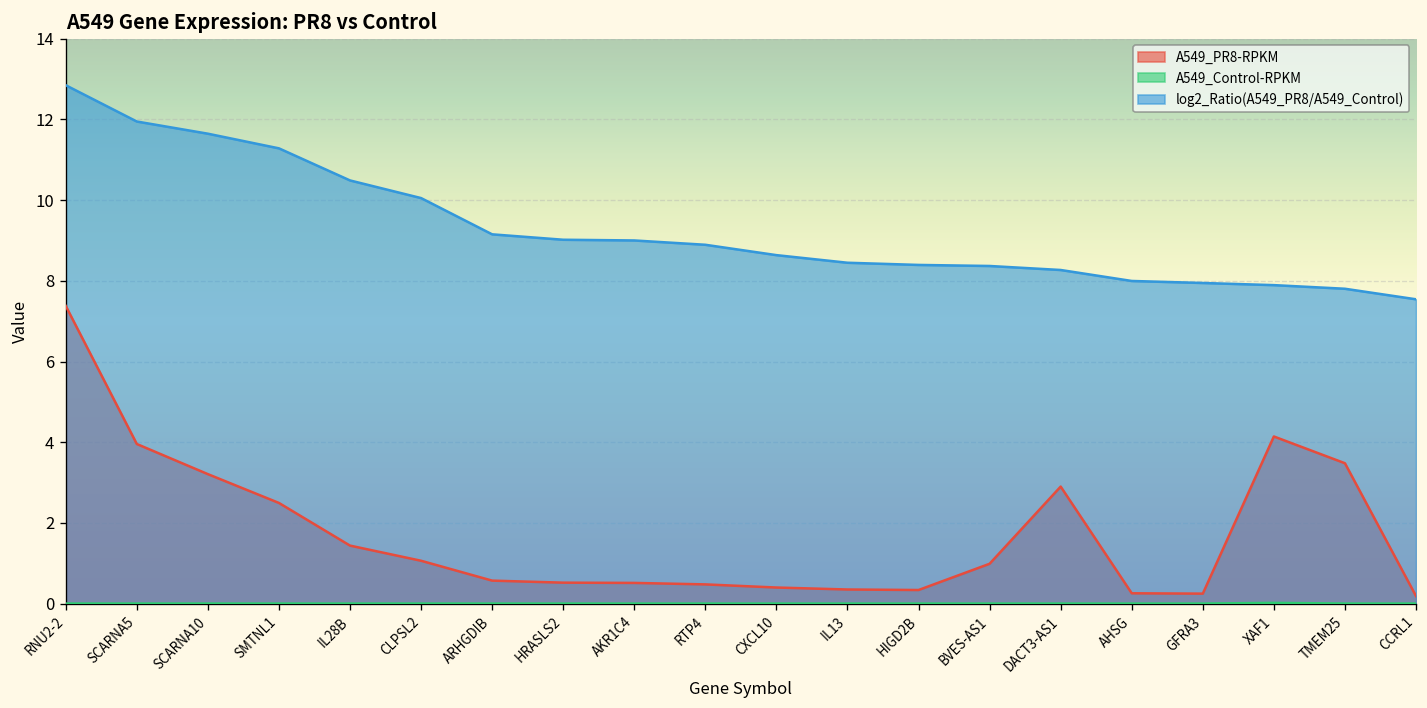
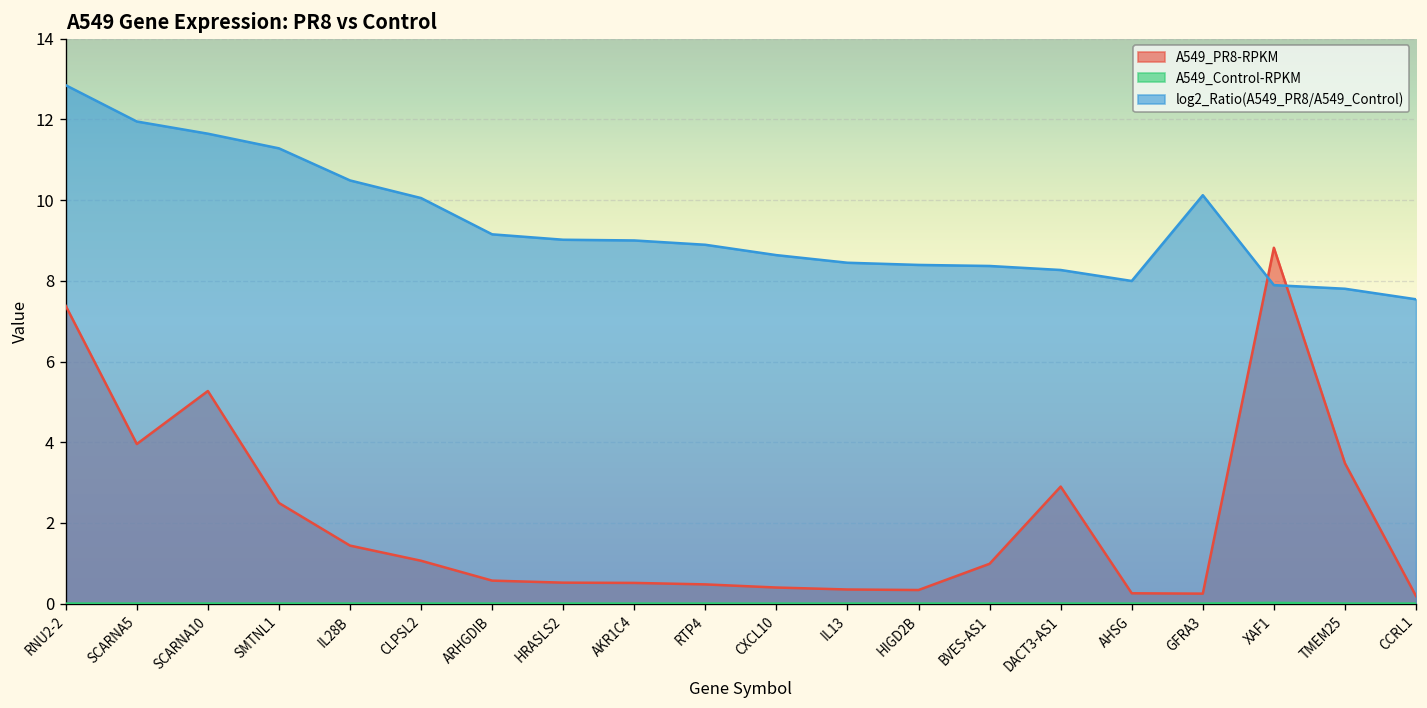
  {
    "A549_PR8-RPKM": {
      "RNU2-2": 7.4,
      "SCARNA5": 4.0,
-     "SCARNA10": 3.2,
+     "SCARNA10": 5.3,
      "SMTNL1": 2.5,
      "IL28B": 1.4,
      "CLPSL2": 1.1,
      "ARHGDIB": 0.6,
      "HRASLS2": 0.5,
      "AKR1C4": 0.5,
      "RTP4": 0.5,
      "CXCL10": 0.4,
      "IL13": 0.3,
      "HIGD2B": 0.3,
      "BVES-AS1": 1.0,
      "DACT3-AS1": 2.9,
      "AHSG": 0.3,
      "GFRA3": 0.2,
-     "XAF1": 4.1,
+     "XAF1": 8.8,
      "TMEM25": 3.5,
      "CCRL1": 0.2
    },
    "A549_Control-RPKM": {
      "RNU2-2": 0.0,
      "SCARNA5": 0.0,
      "SCARNA10": 0.0,
      "SMTNL1": 0.0,
      "IL28B": 0.0,
      "CLPSL2": 0.0,
      "ARHGDIB": 0.0,
      "HRASLS2": 0.0,
      "AKR1C4": 0.0,
      "RTP4": 0.0,
      "CXCL10": 0.0,
      "IL13": 0.0,
      "HIGD2B": 0.0,
      "BVES-AS1": 0.0,
      "DACT3-AS1": 0.0,
      "AHSG": 0.0,
      "GFRA3": 0.0,
      "XAF1": 0.0,
      "TMEM25": 0.0,
      "CCRL1": 0.0
    },
    "log2_Ratio(A549_PR8/A549_Control)": {
      "RNU2-2": 12.8,
      "SCARNA5": 11.9,
      "SCARNA10": 11.6,
      "SMTNL1": 11.3,
      "IL28B": 10.5,
      "CLPSL2": 10.1,
      "ARHGDIB": 9.2,
      "HRASLS2": 9.0,
      "AKR1C4": 9.0,
      "RTP4": 8.9,
      "CXCL10": 8.6,
      "IL13": 8.4,
      "HIGD2B": 8.4,
      "BVES-AS1": 8.4,
      "DACT3-AS1": 8.3,
      "AHSG": 8.0,
-     "GFRA3": 7.9,
+     "GFRA3": 10.1,
      "XAF1": 7.9,
      "TMEM25": 7.8,
      "CCRL1": 7.5
    }
  }
